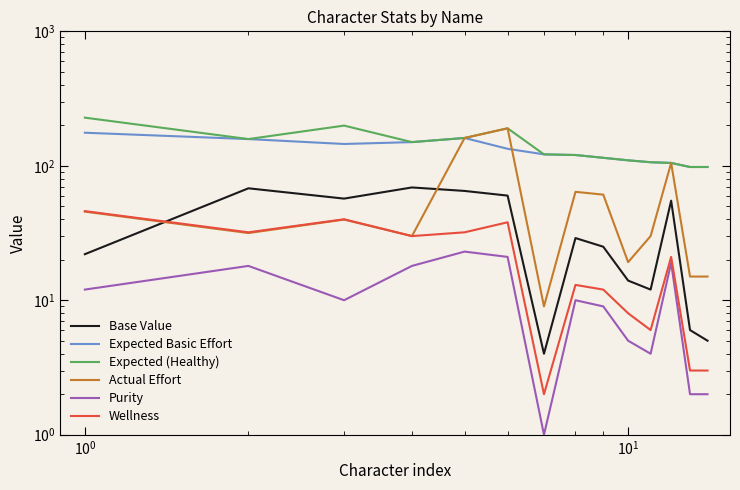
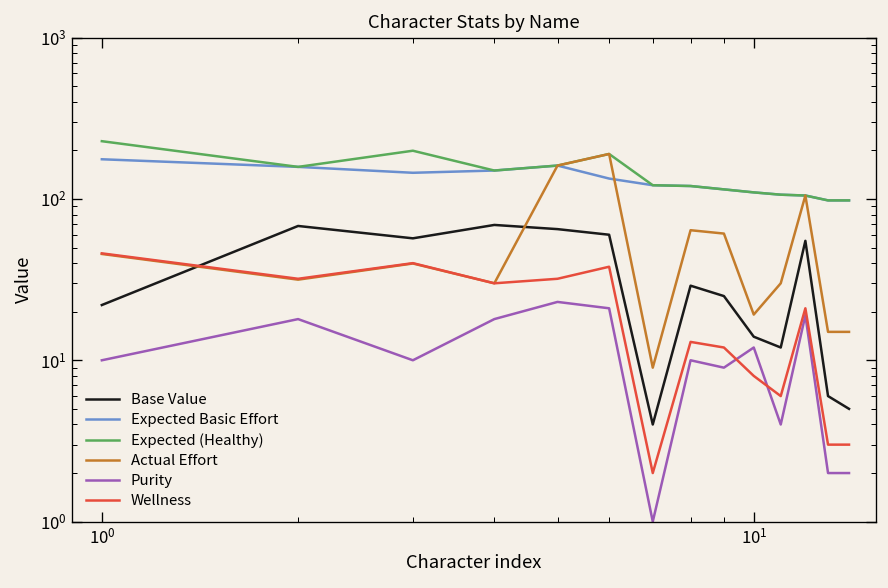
  {
    "Base Value": {
      "10^0": 22,
      "10^1": 14
    },
    "Expected Basic Effort": {
      "10^0": 180
    },
    "Expected (Healthy)": {
      "10^0": 230
    },
    "Actual Effort": {
      "10^1": 19
    },
    "Purity": {
-     "10^0": 12,
-     "10^1": 5
+     "10^0": 10,
+     "10^1": 12
    },
    "Wellness": {
      "10^1": 8
    }
  }
